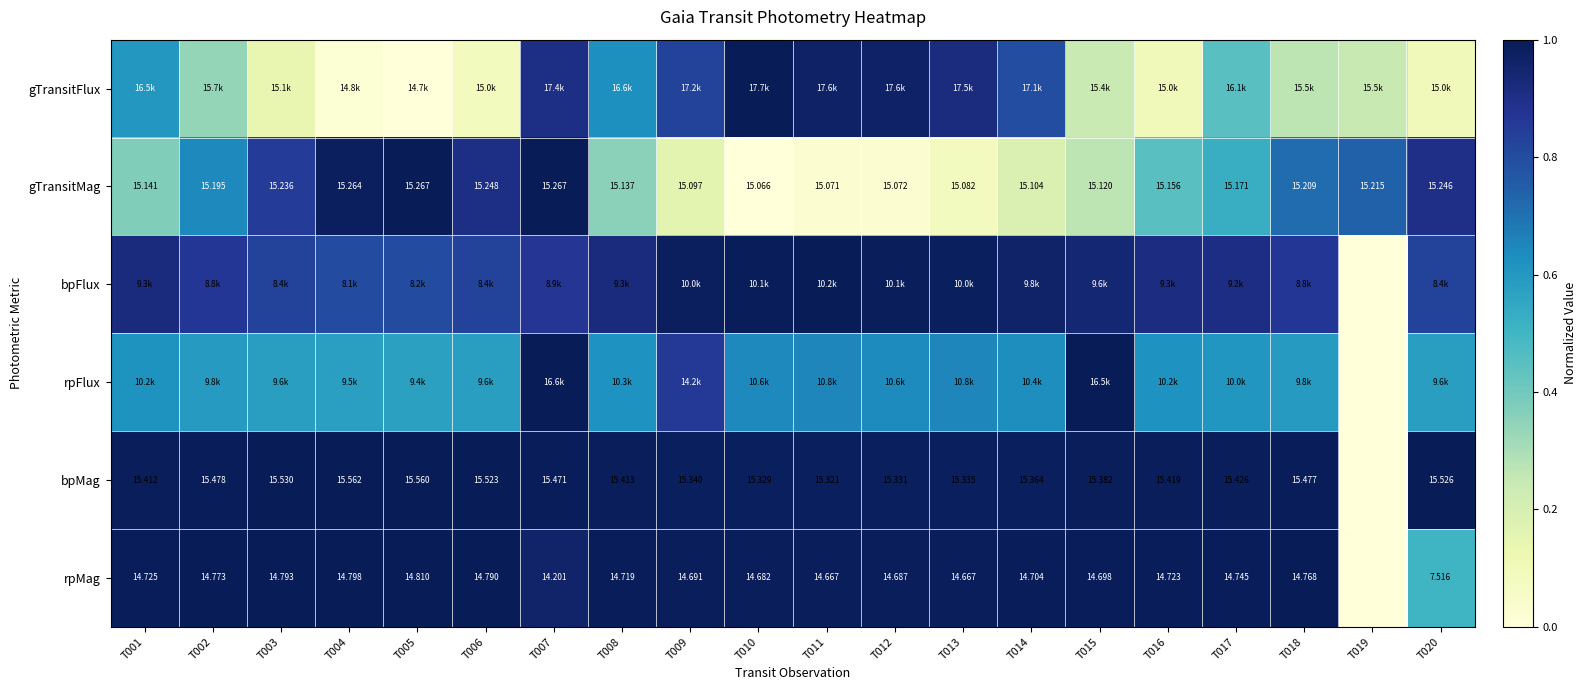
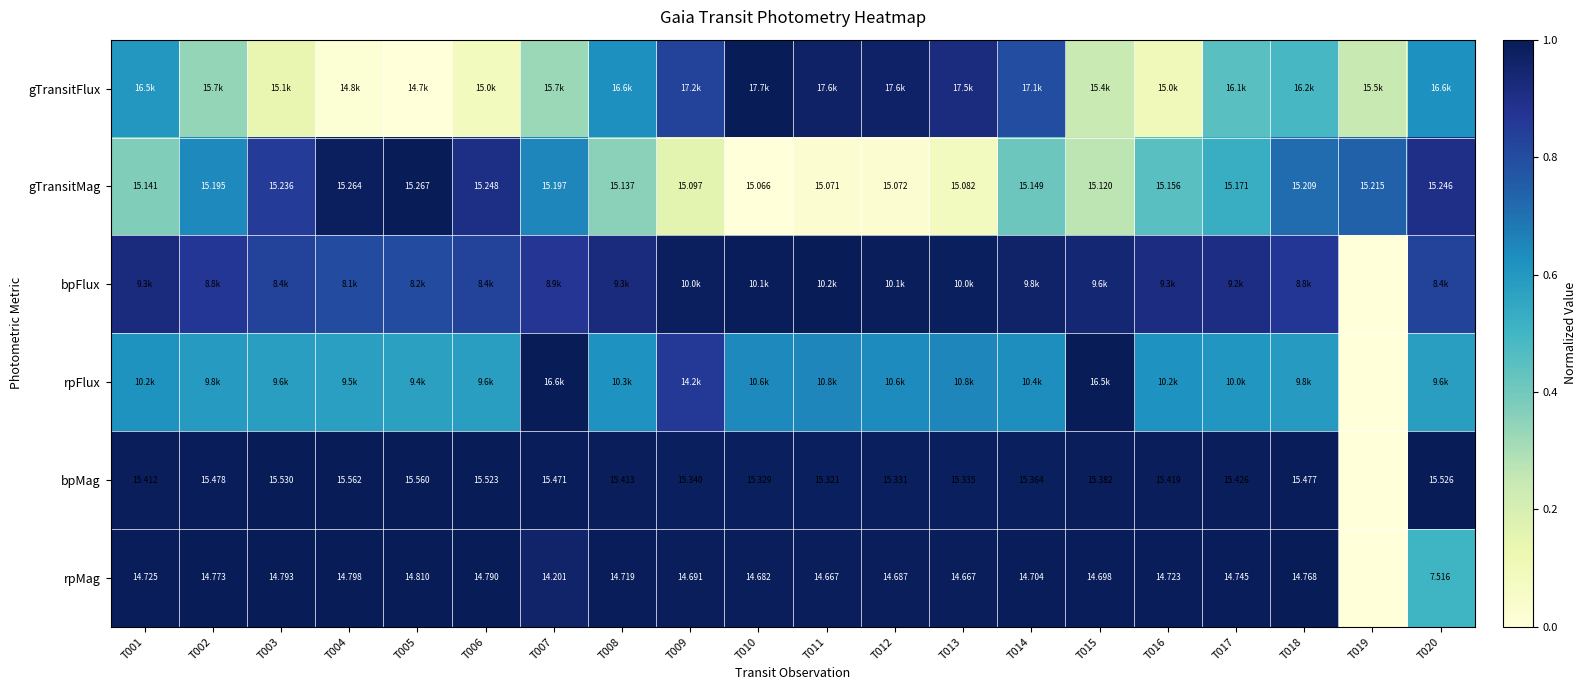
  {
    "gTransitFlux": {
      "T001": "16.5k",
      "T002": "15.7k",
      "T003": "15.1k",
      "T004": "14.8k",
      "T005": "14.7k",
      "T006": "15.0k",
-     "T007": "17.4k",
+     "T007": "15.7k",
      "T008": "16.6k",
      "T009": "17.2k",
      "T010": "17.7k",
      "T011": "17.6k",
      "T012": "17.6k",
      "T013": "17.5k",
      "T014": "17.1k",
      "T015": "15.4k",
      "T016": "15.0k",
      "T017": "16.1k",
-     "T018": "15.5k",
+     "T018": "16.2k",
      "T019": "15.5k",
-     "T020": "15.0k"
+     "T020": "16.6k"
    },
    "gTransitMag": {
      "T001": "15.141",
      "T002": "15.195",
      "T003": "15.236",
      "T004": "15.264",
      "T005": "15.267",
      "T006": "15.248",
-     "T007": "15.267",
+     "T007": "15.197",
      "T008": "15.137",
      "T009": "15.097",
      "T010": "15.066",
      "T011": "15.071",
      "T012": "15.072",
      "T013": "15.082",
-     "T014": "15.104",
+     "T014": "15.149",
      "T015": "15.120",
      "T016": "15.156",
      "T017": "15.171",
      "T018": "15.209",
      "T019": "15.215",
      "T020": "15.246"
    },
    "bpFlux": {
      "T001": "9.3k",
      "T002": "8.8k",
      "T003": "8.4k",
      "T004": "8.1k",
      "T005": "8.2k",
      "T006": "8.4k",
      "T007": "8.9k",
      "T008": "9.3k",
      "T009": "10.0k",
      "T010": "10.1k",
      "T011": "10.2k",
      "T012": "10.1k",
      "T013": "10.0k",
      "T014": "9.8k",
      "T015": "9.6k",
      "T016": "9.3k",
      "T017": "9.2k",
      "T018": "8.8k",
      "T020": "8.4k"
    },
    "rpFlux": {
      "T001": "10.2k",
      "T002": "9.8k",
      "T003": "9.6k",
      "T004": "9.5k",
      "T005": "9.4k",
      "T006": "9.6k",
      "T007": "16.6k",
      "T008": "10.3k",
      "T009": "14.2k",
      "T010": "10.6k",
      "T011": "10.8k",
      "T012": "10.6k",
      "T013": "10.8k",
      "T014": "10.4k",
      "T015": "16.5k",
      "T016": "10.2k",
      "T017": "10.0k",
      "T018": "9.8k",
      "T020": "9.6k"
    },
    "bpMag": {
      "T001": "15.412",
      "T002": "15.478",
      "T003": "15.530",
      "T004": "15.562",
      "T005": "15.560",
      "T006": "15.523",
      "T007": "15.471",
      "T008": "15.413",
      "T009": "15.340",
      "T010": "15.329",
      "T011": "15.321",
      "T012": "15.331",
      "T013": "15.335",
      "T014": "15.364",
      "T015": "15.382",
      "T016": "15.419",
      "T017": "15.426",
      "T018": "15.477",
      "T020": "15.526"
    },
    "rpMag": {
      "T001": "14.725",
      "T002": "14.773",
      "T003": "14.793",
      "T004": "14.798",
      "T005": "14.810",
      "T006": "14.790",
      "T007": "14.201",
      "T008": "14.719",
      "T009": "14.691",
      "T010": "14.682",
      "T011": "14.667",
      "T012": "14.687",
      "T013": "14.667",
      "T014": "14.704",
      "T015": "14.698",
      "T016": "14.723",
      "T017": "14.745",
      "T018": "14.768",
      "T020": "7.516"
    }
  }
